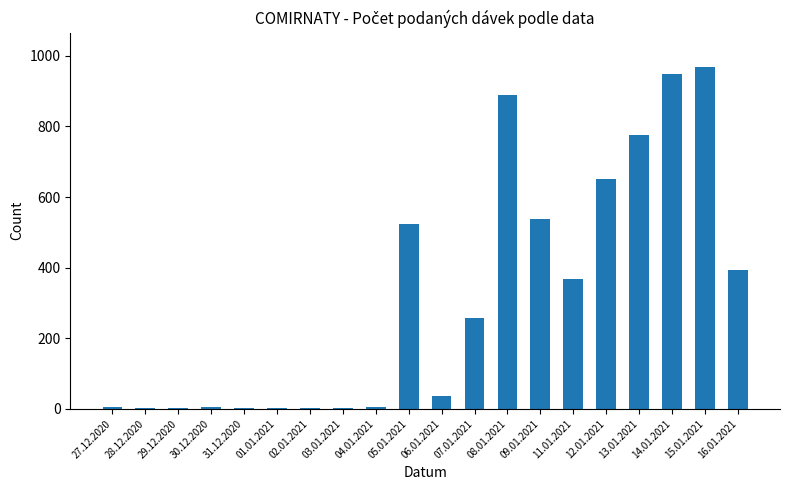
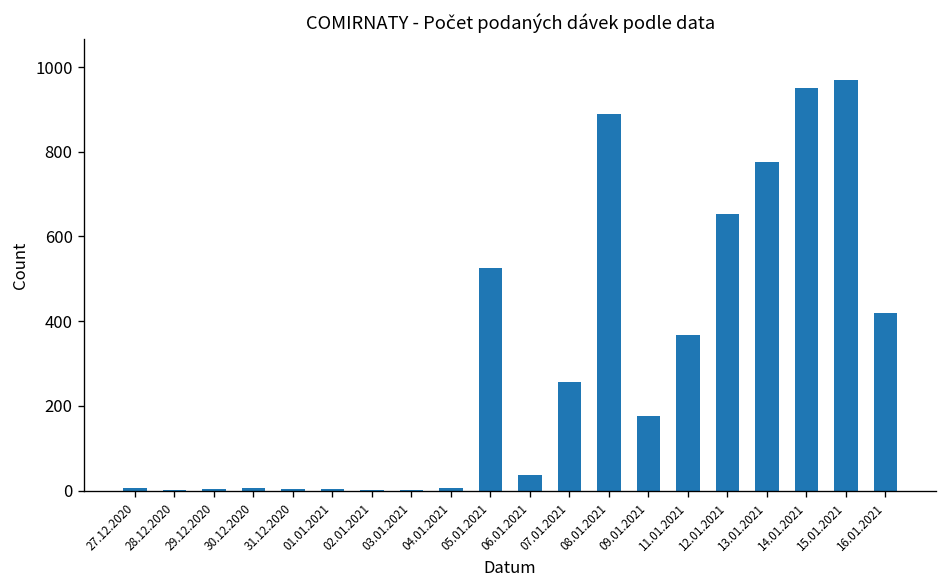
  {
    "05.01.2021": 530,
    "06.01.2021": 40,
    "07.01.2021": 260,
    "08.01.2021": 890,
-   "09.01.2021": 540,
+   "09.01.2021": 180,
    "11.01.2021": 370,
    "12.01.2021": 650,
    "13.01.2021": 780,
    "14.01.2021": 950,
    "15.01.2021": 970,
-   "16.01.2021": 390
+   "16.01.2021": 420
  }
